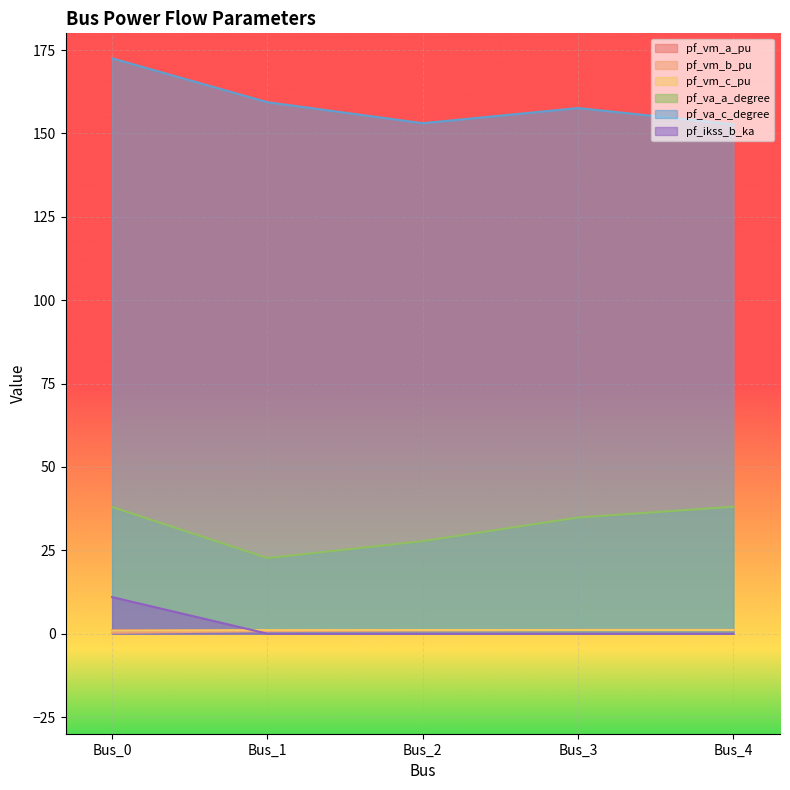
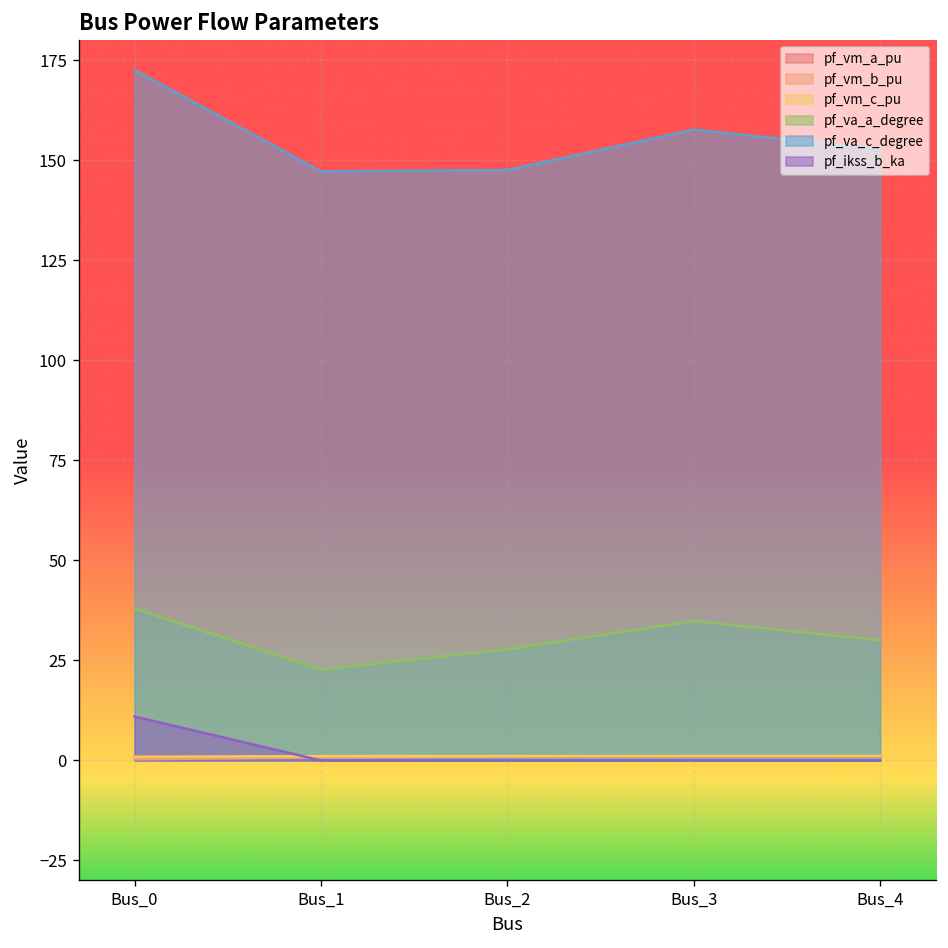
  {
    "pf_va_a_degree": {
      "Bus_0": 38,
      "Bus_1": 23,
      "Bus_2": 28,
      "Bus_3": 35,
-     "Bus_4": 38
+     "Bus_4": 30
    },
    "pf_va_c_degree": {
      "Bus_0": 173,
-     "Bus_1": 159,
-     "Bus_2": 153,
+     "Bus_1": 147,
+     "Bus_2": 148,
      "Bus_3": 158
    },
    "pf_ikss_b_ka": {
      "Bus_0": 11,
      "Bus_1": 0,
      "Bus_2": 0,
      "Bus_3": 0,
      "Bus_4": 0
    }
  }
